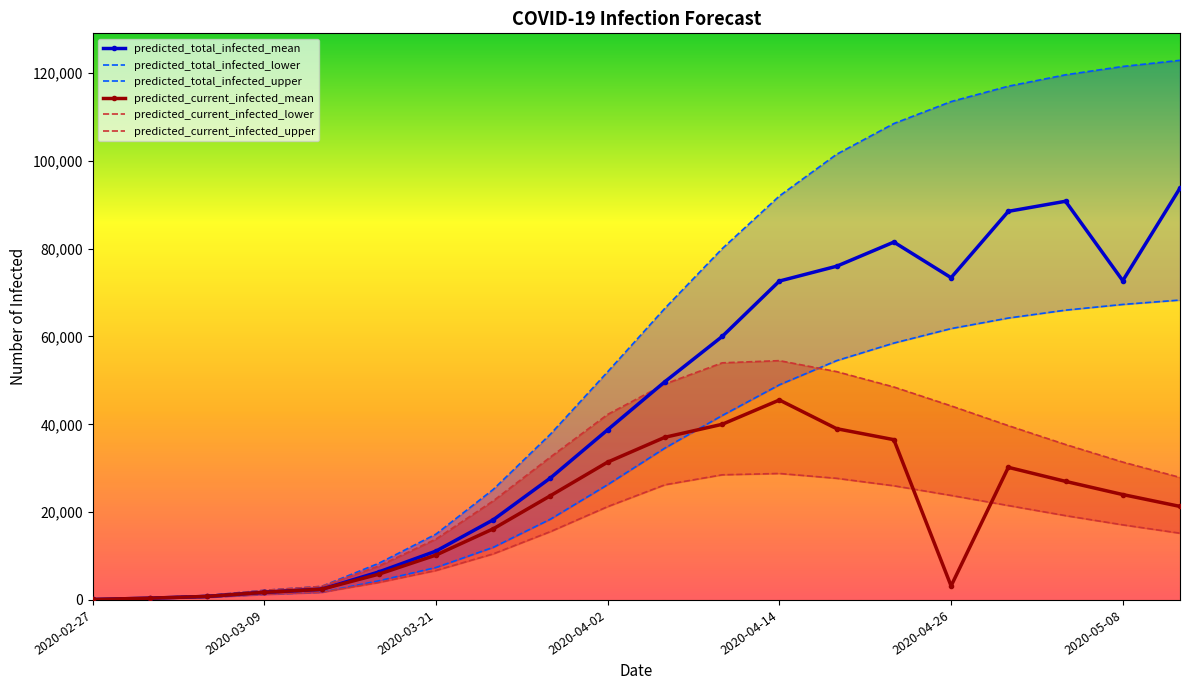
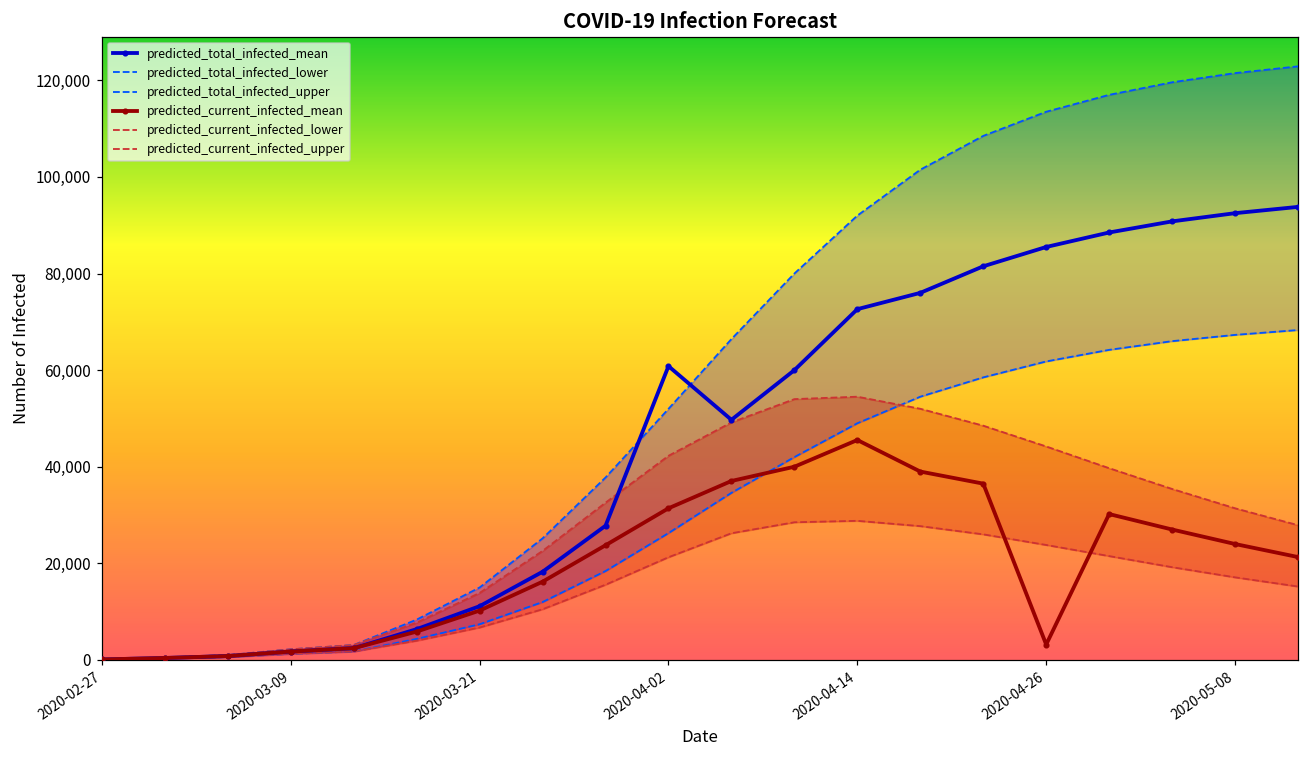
  {
    "predicted_total_infected_mean": {
      "2020-03-21": "11,000",
-     "2020-04-02": "39,000",
+     "2020-04-02": "61,000",
      "2020-04-14": "73,000",
-     "2020-04-26": "73,000",
-     "2020-05-08": "73,000"
+     "2020-04-26": "86,000",
+     "2020-05-08": "93,000"
    },
    "predicted_current_infected_mean": {
      "2020-03-21": "10,000",
      "2020-04-02": "31,000",
      "2020-04-14": "46,000",
      "2020-04-26": "3,000",
      "2020-05-08": "24,000"
    }
  }
